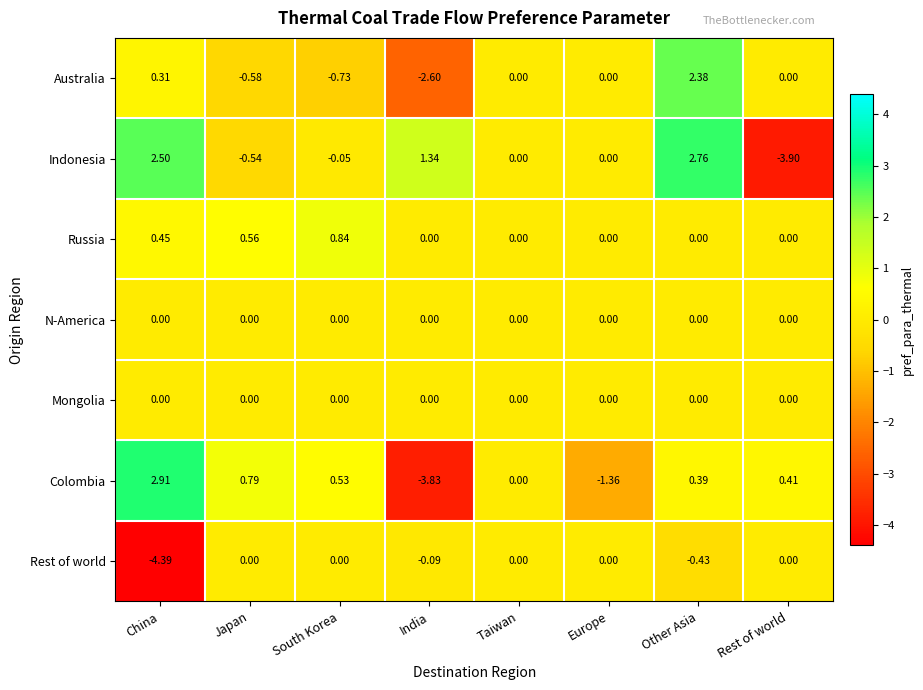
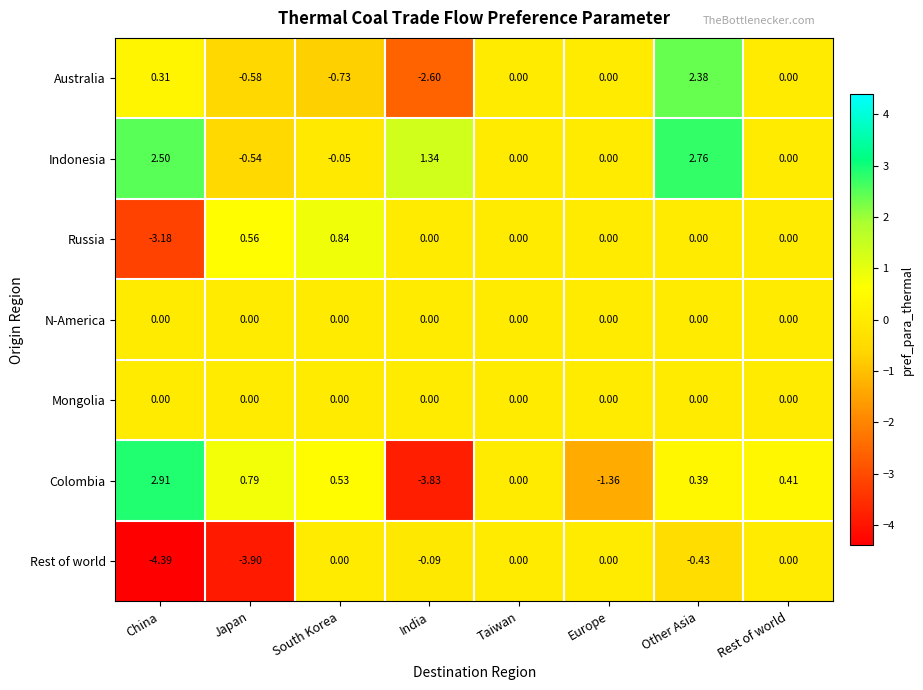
  {
    "Australia": {
      "China": 0.31,
      "Japan": -0.58,
      "South Korea": -0.73,
      "India": -2.60,
      "Taiwan": 0.00,
      "Europe": 0.00,
      "Other Asia": 2.38,
      "Rest of world": 0.00
    },
    "Indonesia": {
      "China": 2.50,
      "Japan": -0.54,
      "South Korea": -0.05,
      "India": 1.34,
      "Taiwan": 0.00,
      "Europe": 0.00,
      "Other Asia": 2.76,
-     "Rest of world": -3.90
+     "Rest of world": 0.00
    },
    "Russia": {
-     "China": 0.45,
+     "China": -3.18,
      "Japan": 0.56,
      "South Korea": 0.84,
      "India": 0.00,
      "Taiwan": 0.00,
      "Europe": 0.00,
      "Other Asia": 0.00,
      "Rest of world": 0.00
    },
    "N-America": {
      "China": 0.00,
      "Japan": 0.00,
      "South Korea": 0.00,
      "India": 0.00,
      "Taiwan": 0.00,
      "Europe": 0.00,
      "Other Asia": 0.00,
      "Rest of world": 0.00
    },
    "Mongolia": {
      "China": 0.00,
      "Japan": 0.00,
      "South Korea": 0.00,
      "India": 0.00,
      "Taiwan": 0.00,
      "Europe": 0.00,
      "Other Asia": 0.00,
      "Rest of world": 0.00
    },
    "Colombia": {
      "China": 2.91,
      "Japan": 0.79,
      "South Korea": 0.53,
      "India": -3.83,
      "Taiwan": 0.00,
      "Europe": -1.36,
      "Other Asia": 0.39,
      "Rest of world": 0.41
    },
    "Rest of world": {
      "China": -4.39,
-     "Japan": 0.00,
+     "Japan": -3.90,
      "South Korea": 0.00,
      "India": -0.09,
      "Taiwan": 0.00,
      "Europe": 0.00,
      "Other Asia": -0.43,
      "Rest of world": 0.00
    }
  }
